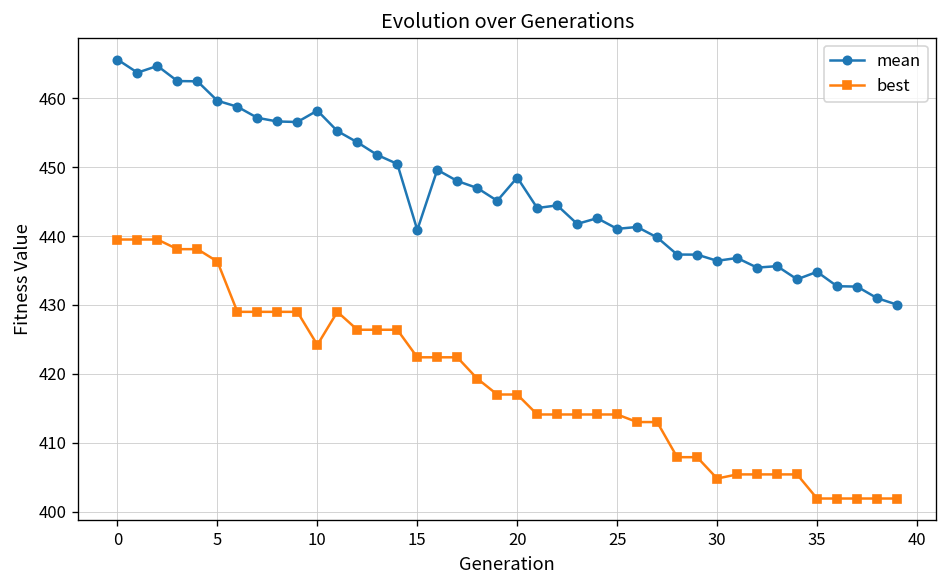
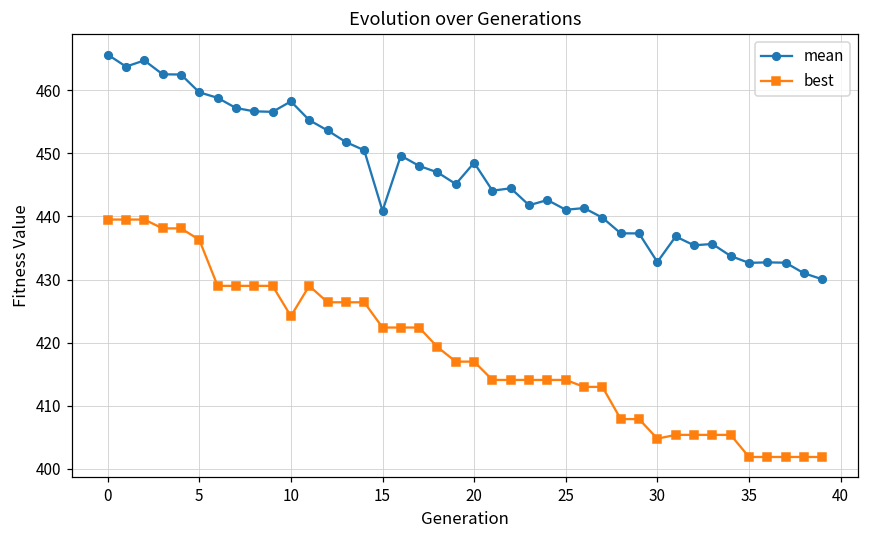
  {
    "mean": {
      "0": 466,
      "5": 460,
      "10": 458,
      "15": 441,
      "20": 449,
      "25": 441,
-     "30": 436,
-     "35": 435
+     "30": 433,
+     "35": 433
    },
    "best": {
      "0": 440,
      "5": 436,
      "10": 424,
      "15": 422,
      "20": 417,
      "25": 414,
      "30": 405,
      "35": 402
    }
  }
